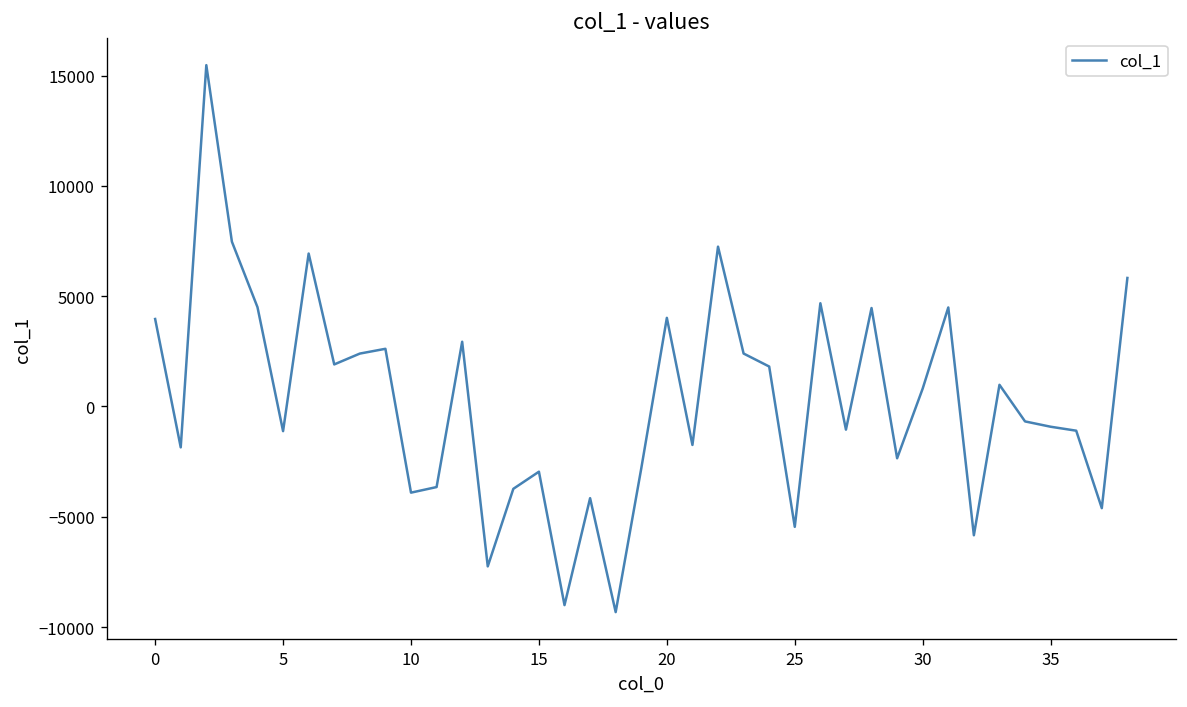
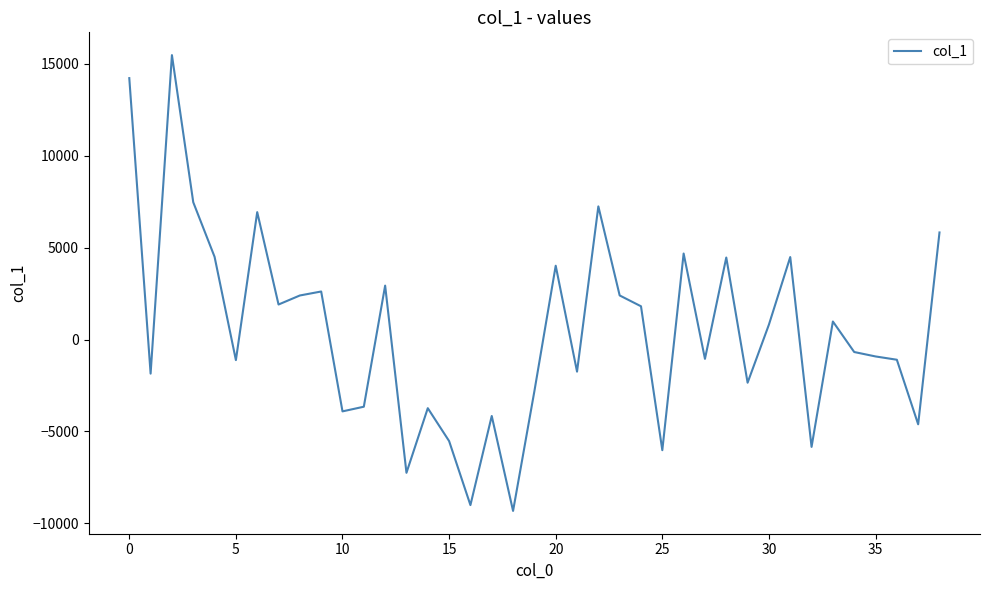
  {
-   "0": 4000,
+   "0": 14200,
    "5": -1100,
    "10": -3900,
-   "15": -3000,
+   "15": -5500,
    "20": 4000,
-   "25": -5500,
+   "25": -6000,
    "30": 800,
    "35": -900
  }
